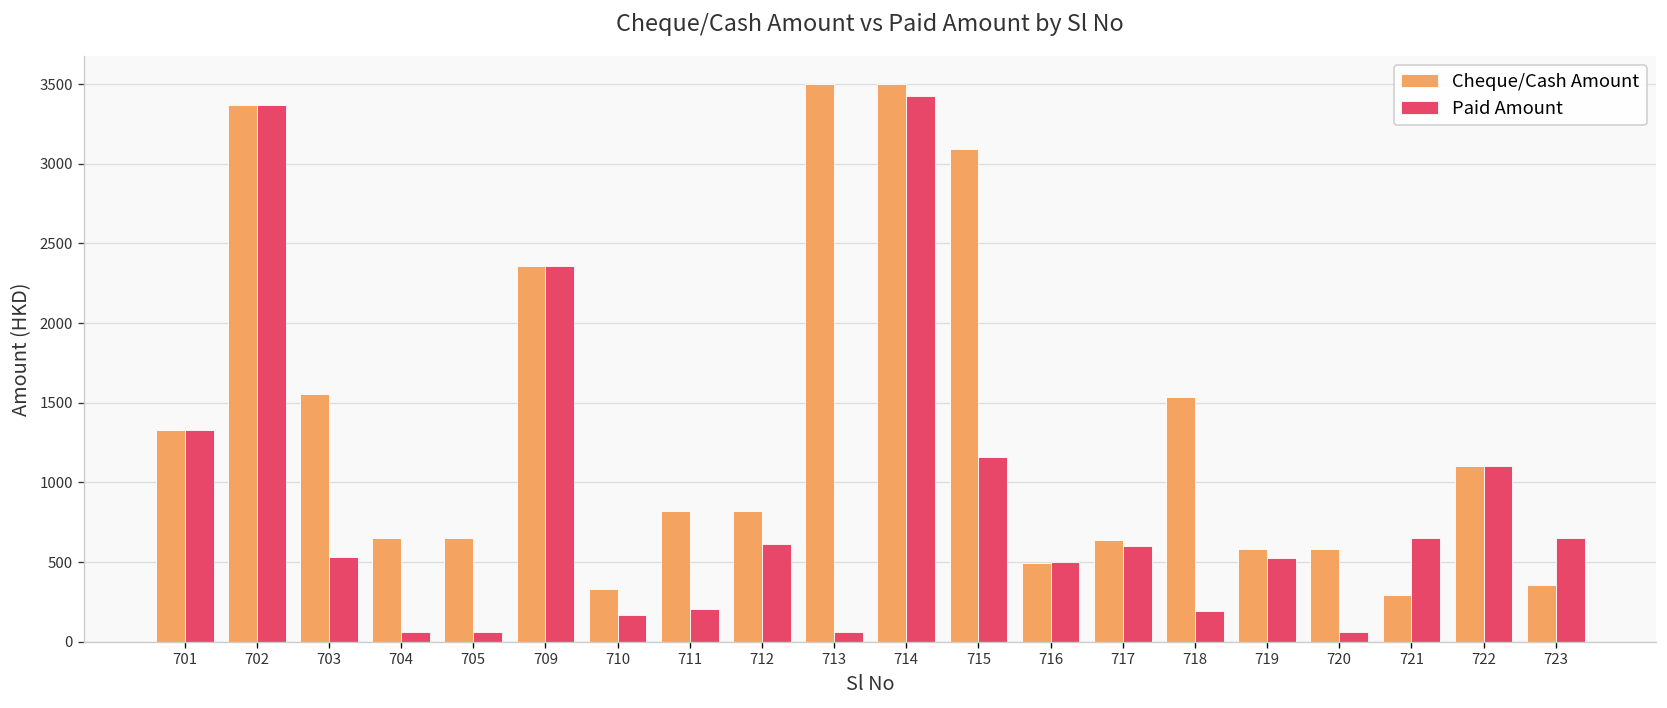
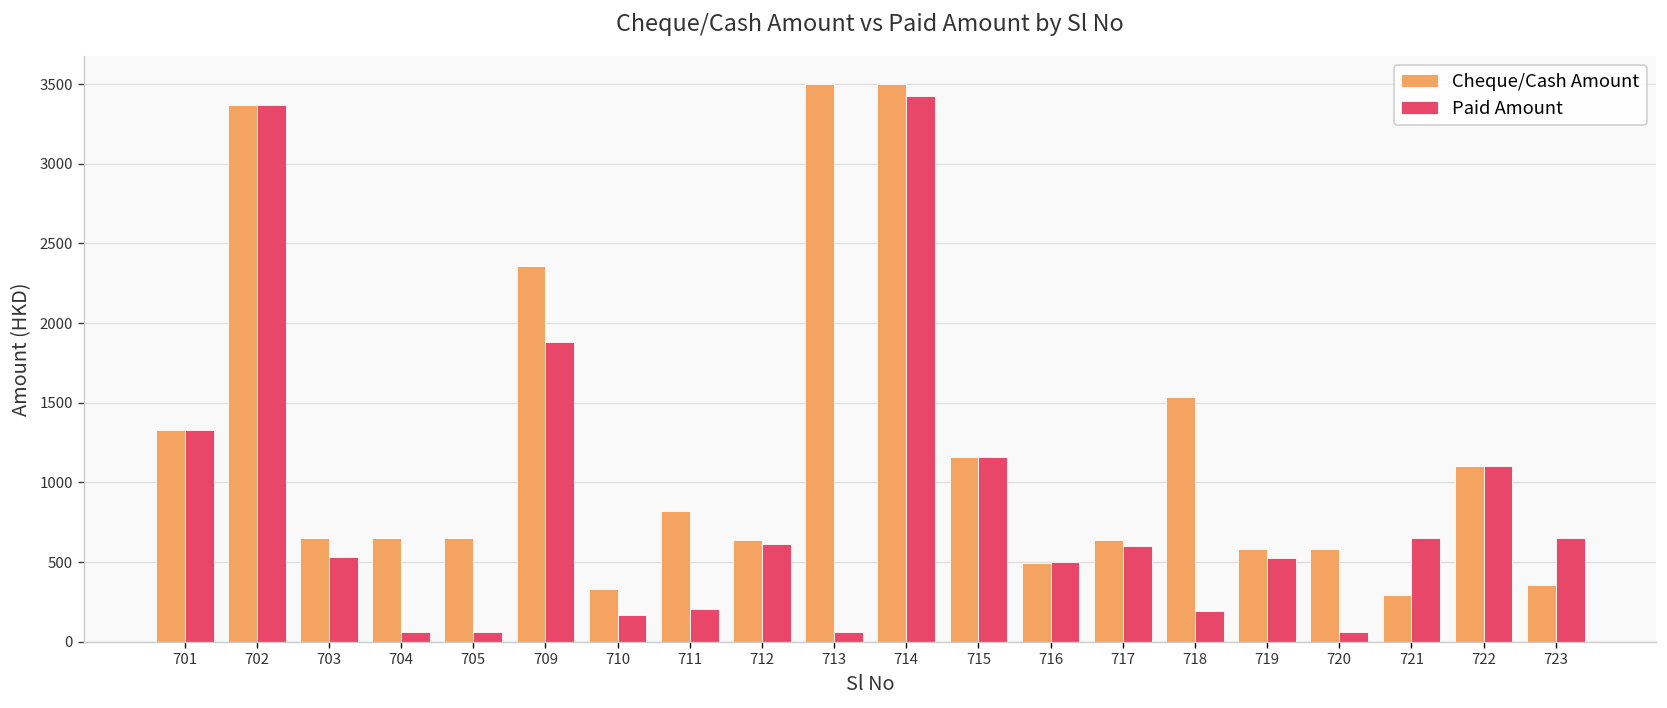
  {
    "Cheque/Cash Amount": {
      "701": 1330,
      "702": 3370,
-     "703": 1550,
+     "703": 650,
      "704": 650,
      "705": 650,
      "709": 2360,
      "710": 330,
      "711": 820,
-     "712": 820,
+     "712": 640,
      "713": 3500,
      "714": 3500,
-     "715": 3090,
+     "715": 1160,
      "716": 500,
      "717": 640,
      "718": 1540,
      "719": 580,
      "720": 580,
      "721": 300,
      "722": 1110,
      "723": 360
    },
    "Paid Amount": {
      "701": 1330,
      "702": 3370,
      "703": 530,
      "704": 60,
      "705": 60,
-     "709": 2360,
+     "709": 1880,
      "710": 170,
      "711": 210,
      "712": 610,
      "713": 60,
      "714": 3420,
      "715": 1160,
      "716": 500,
      "717": 600,
      "718": 190,
      "719": 530,
      "720": 60,
      "721": 650,
      "722": 1100,
      "723": 650
    }
  }
